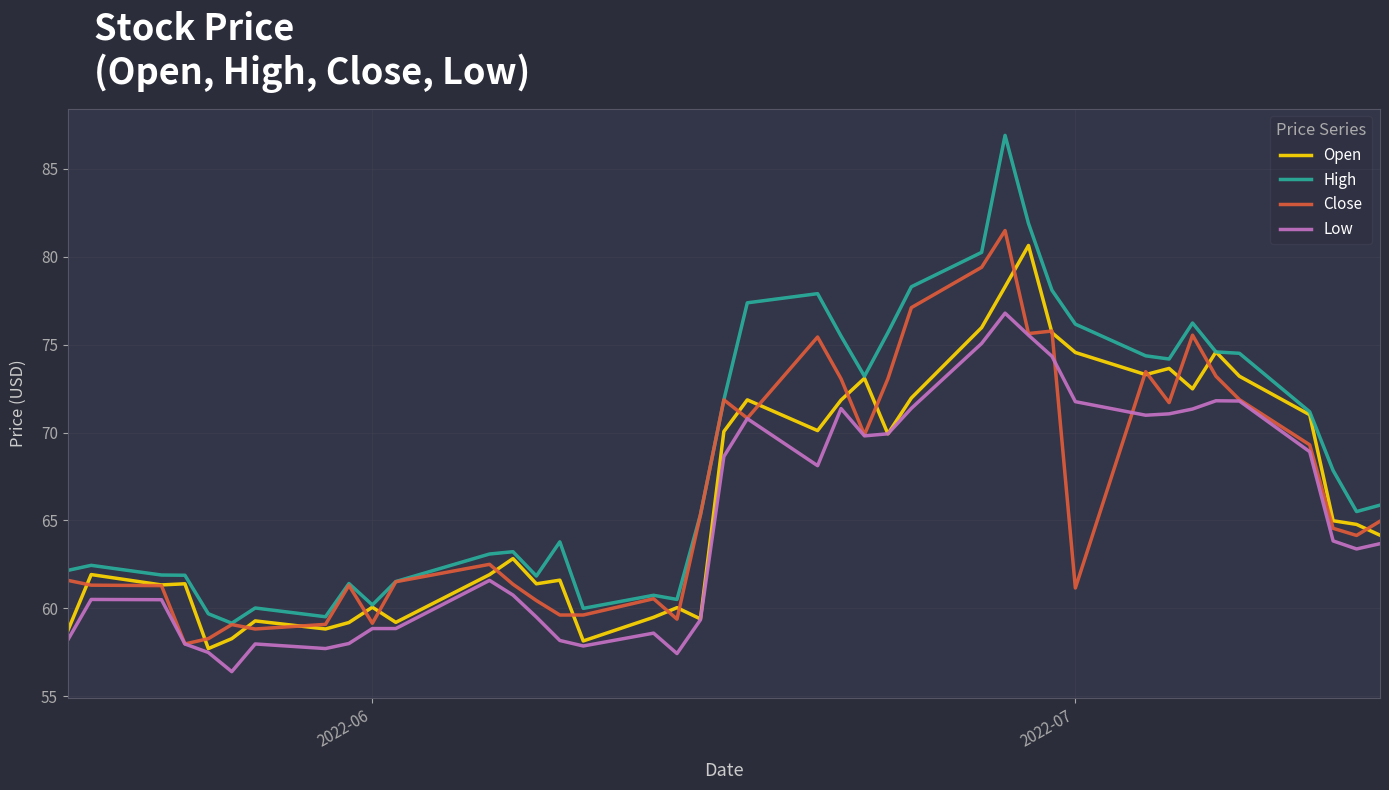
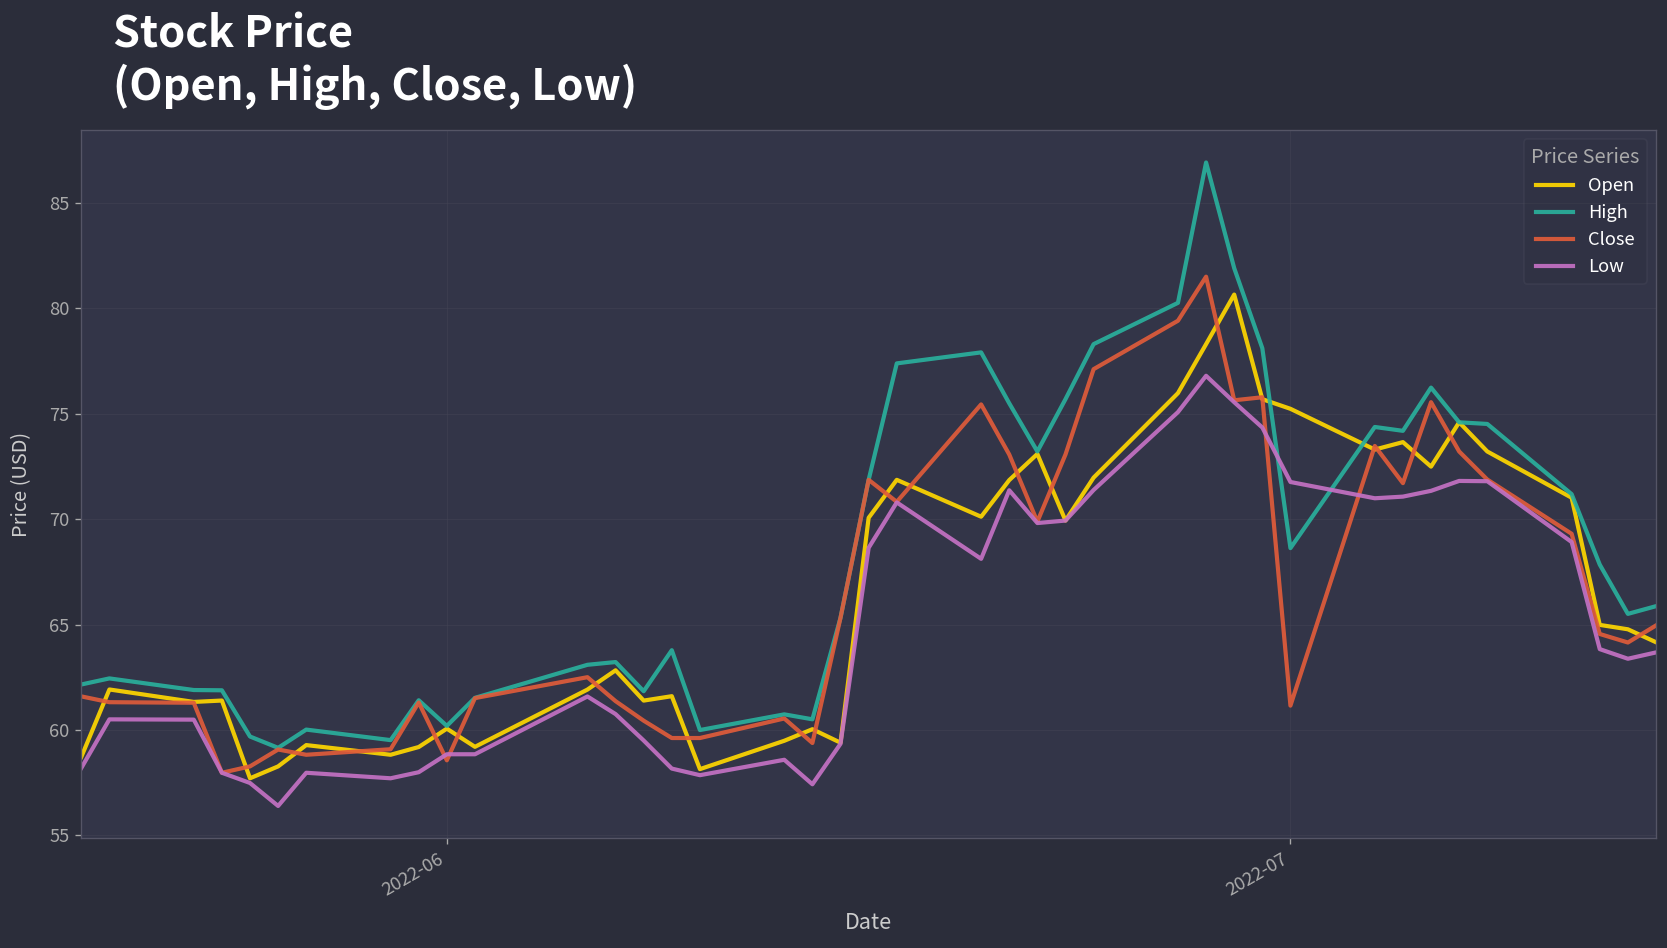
  {
    "Open": {
-     "2022-07": 74.6
+     "2022-07": 75.2
    },
    "High": {
-     "2022-07": 76.2
+     "2022-07": 68.6
    },
    "Close": {
-     "2022-06": 59.1,
+     "2022-06": 58.6,
      "2022-07": 61.2
    },
    "Low": {
      "2022-06": 58.8,
      "2022-07": 71.8
    }
  }
